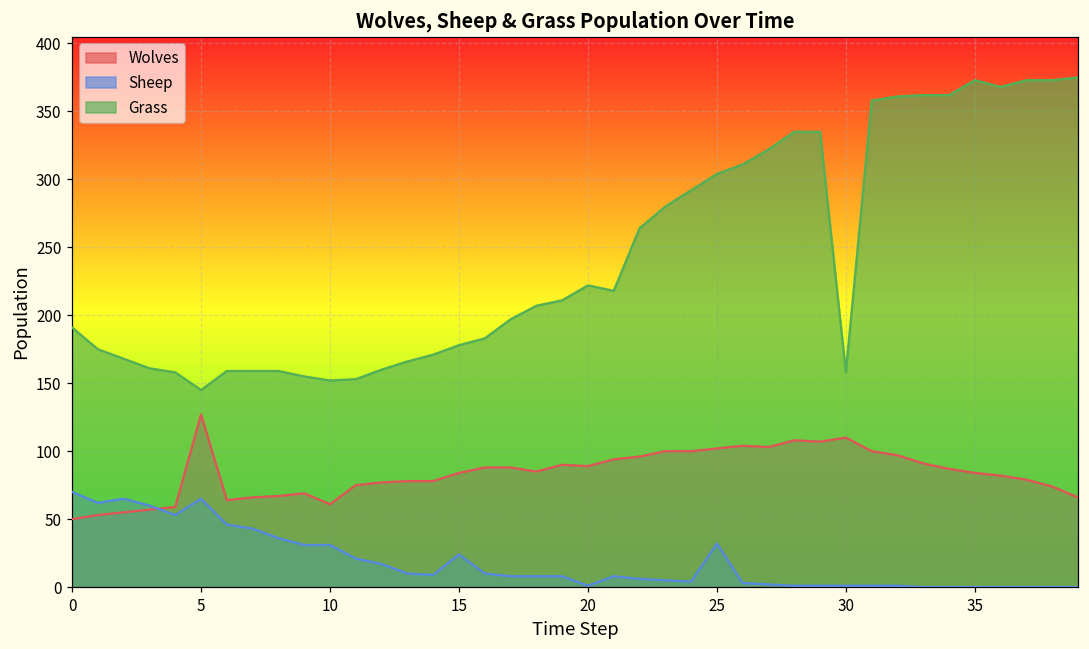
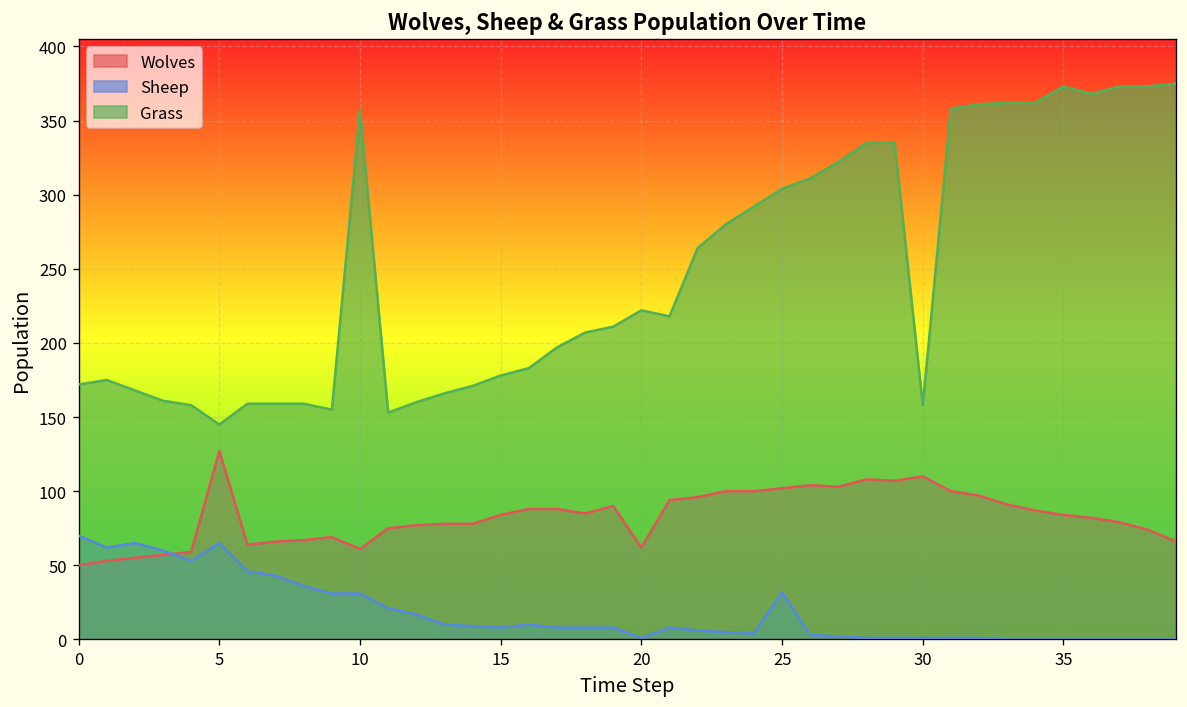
  {
    "Wolves": {
      "0": 50,
      "5": 127,
      "10": 61,
      "15": 84,
-     "20": 89,
+     "20": 62,
      "25": 102,
      "30": 110,
      "35": 84
    },
    "Sheep": {
      "0": 70,
      "5": 65,
      "10": 31,
-     "15": 24,
+     "15": 8,
      "20": 1,
      "25": 32,
      "30": 1,
      "35": 0
    },
    "Grass": {
-     "0": 191,
+     "0": 172,
      "5": 145,
-     "10": 152,
+     "10": 357,
      "15": 178,
      "20": 222,
      "25": 304,
      "30": 158,
      "35": 373
    }
  }
